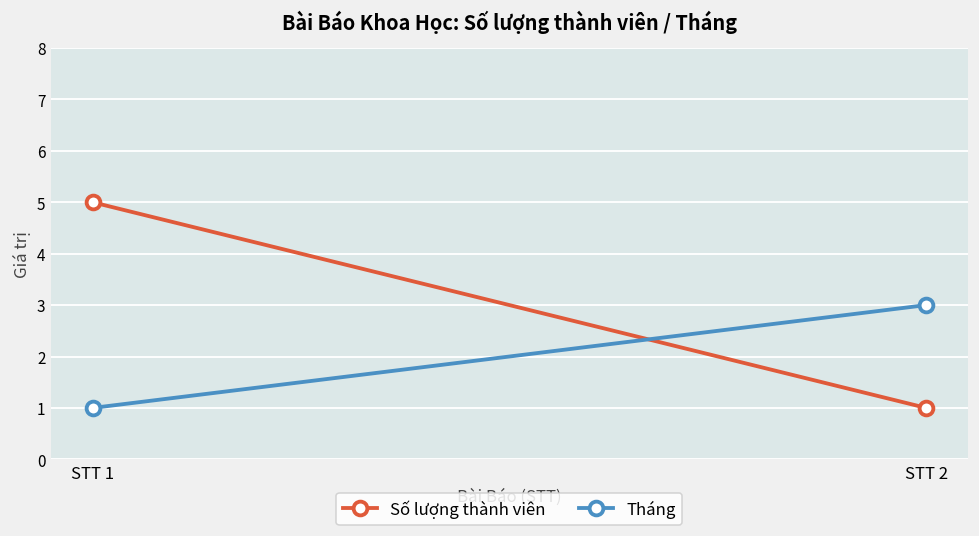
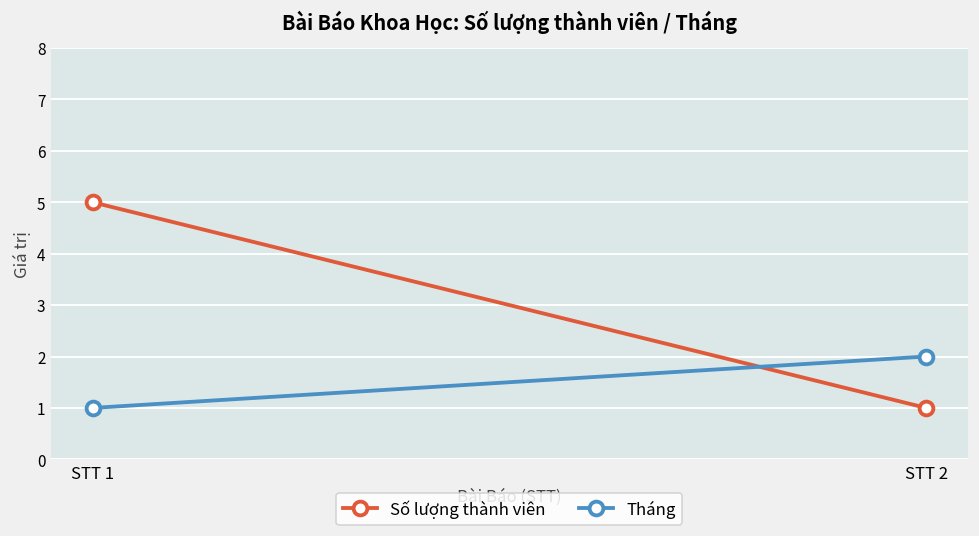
  {
    "Số lượng thành viên": {
      "STT 1": 5,
      "STT 2": 1
    },
    "Tháng": {
      "STT 1": 1,
-     "STT 2": 3
+     "STT 2": 2
    }
  }
